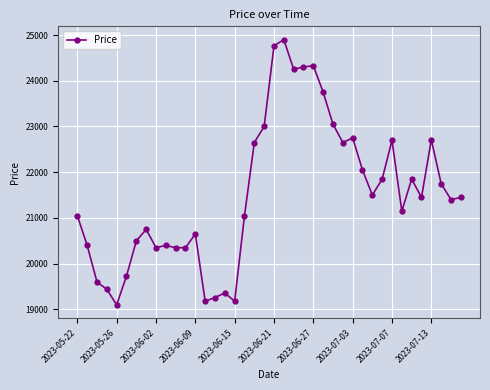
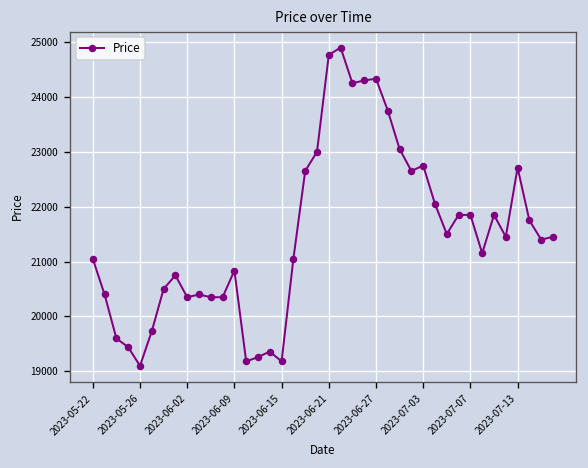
  {
    "2023-05-22": 21100,
    "2023-05-26": 19100,
    "2023-06-02": 20400,
-   "2023-06-09": 20700,
+   "2023-06-09": 20800,
    "2023-06-15": 19200,
    "2023-06-21": 24800,
    "2023-06-27": 24300,
    "2023-07-03": 22800,
-   "2023-07-07": 22700,
+   "2023-07-07": 21900,
    "2023-07-13": 22700
  }
